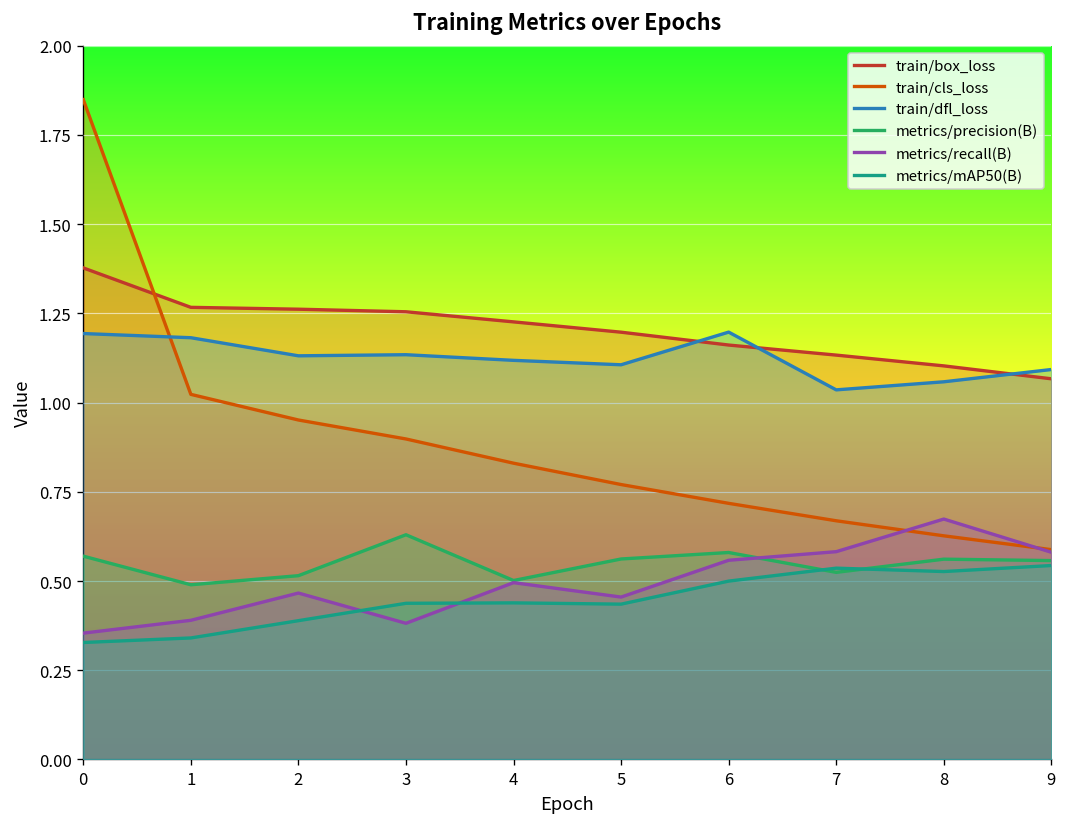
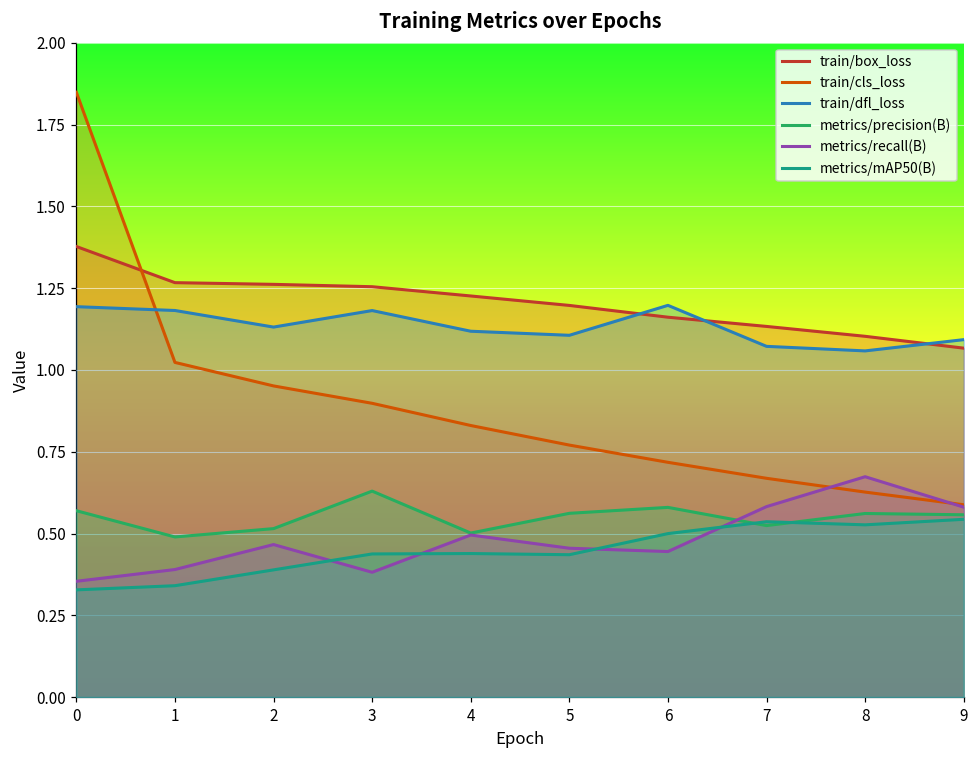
  {
    "train/dfl_loss": {
      "0": 1.19,
      "1": 1.18,
      "2": 1.13,
-     "3": 1.13,
+     "3": 1.18,
      "4": 1.12,
      "5": 1.11,
      "6": 1.20,
-     "7": 1.04,
+     "7": 1.07,
      "8": 1.06,
      "9": 1.09
    },
    "metrics/recall(B)": {
      "0": 0.35,
      "1": 0.39,
      "2": 0.47,
      "3": 0.38,
      "5": 0.46,
-     "6": 0.56,
+     "6": 0.44,
      "7": 0.58,
      "8": 0.67
    }
  }
